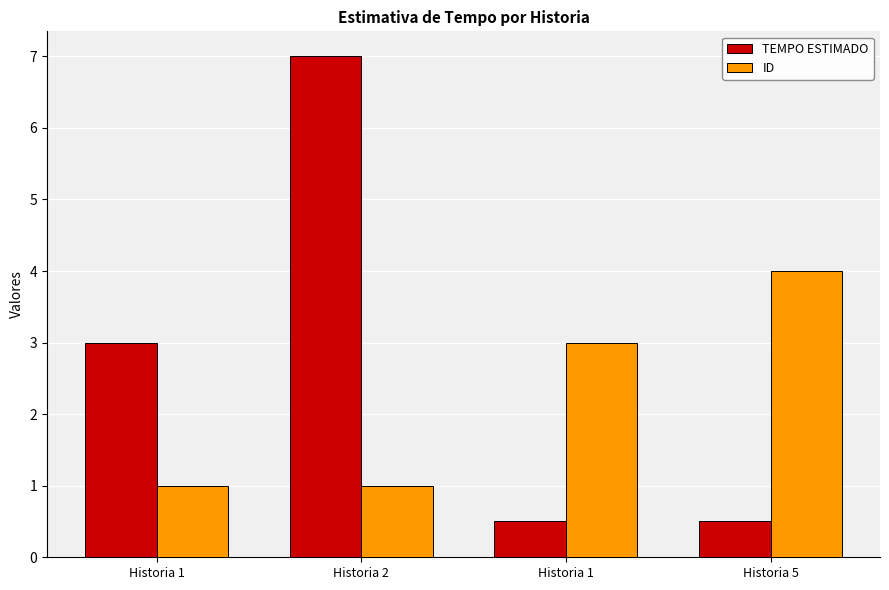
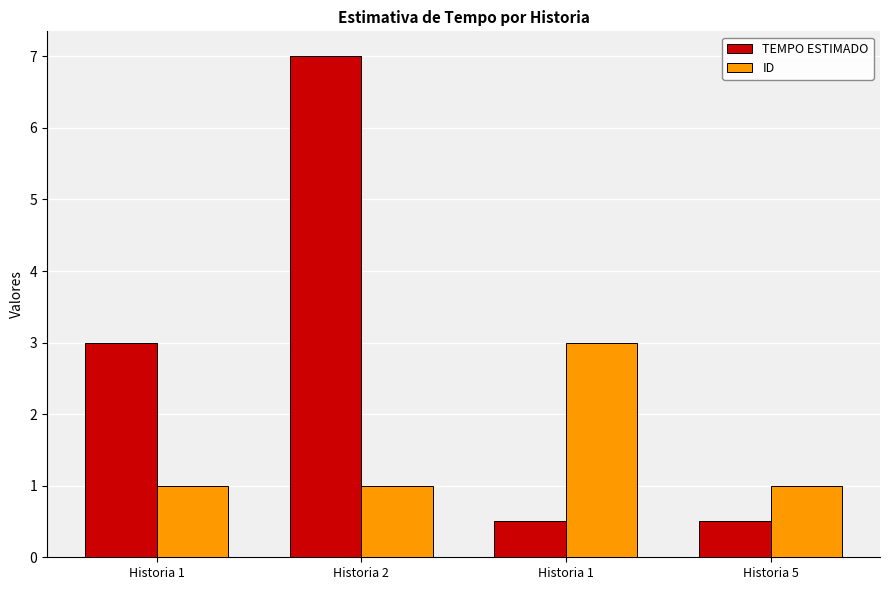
  {
    "TEMPO ESTIMADO": {
      "Historia 2": 7,
      "Historia 5": 0.5
    },
    "ID": {
      "Historia 2": 1,
-     "Historia 5": 4
+     "Historia 5": 1
    }
  }
